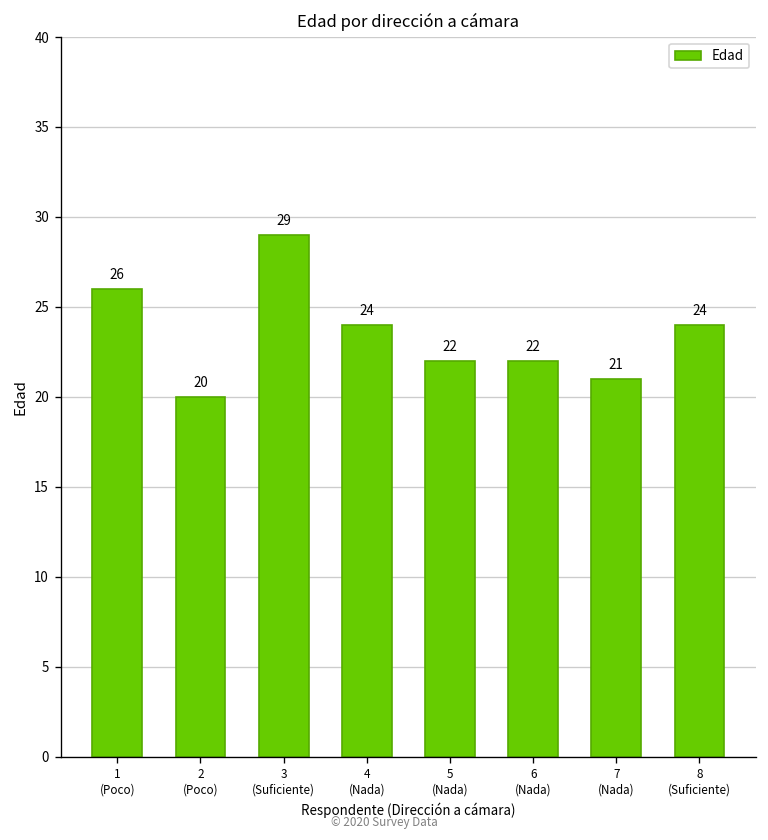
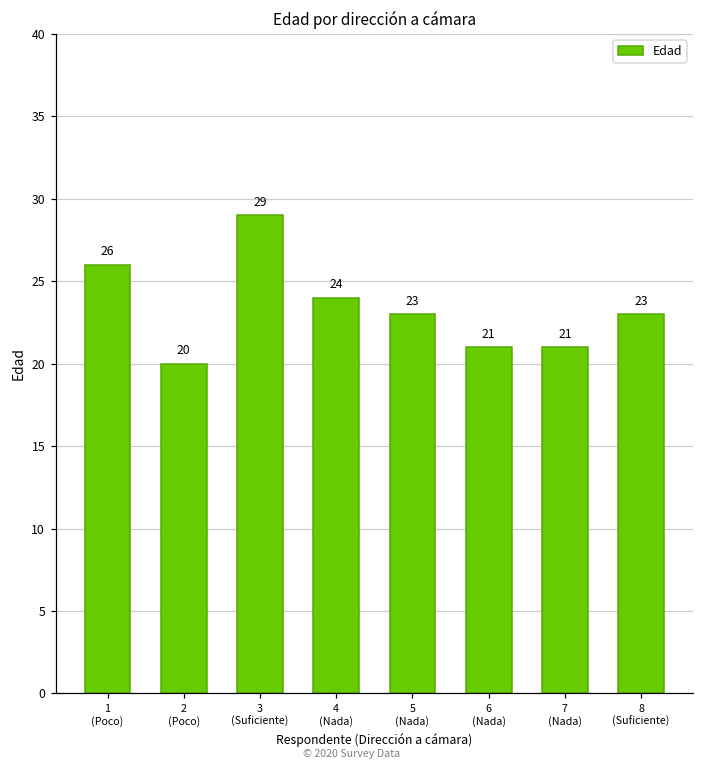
  {
    "1 (Poco)": 26,
    "2 (Poco)": 20,
    "3 (Suficiente)": 29,
    "4 (Nada)": 24,
-   "5 (Nada)": 22,
-   "6 (Nada)": 22,
+   "5 (Nada)": 23,
+   "6 (Nada)": 21,
    "7 (Nada)": 21,
-   "8 (Suficiente)": 24
+   "8 (Suficiente)": 23
  }
